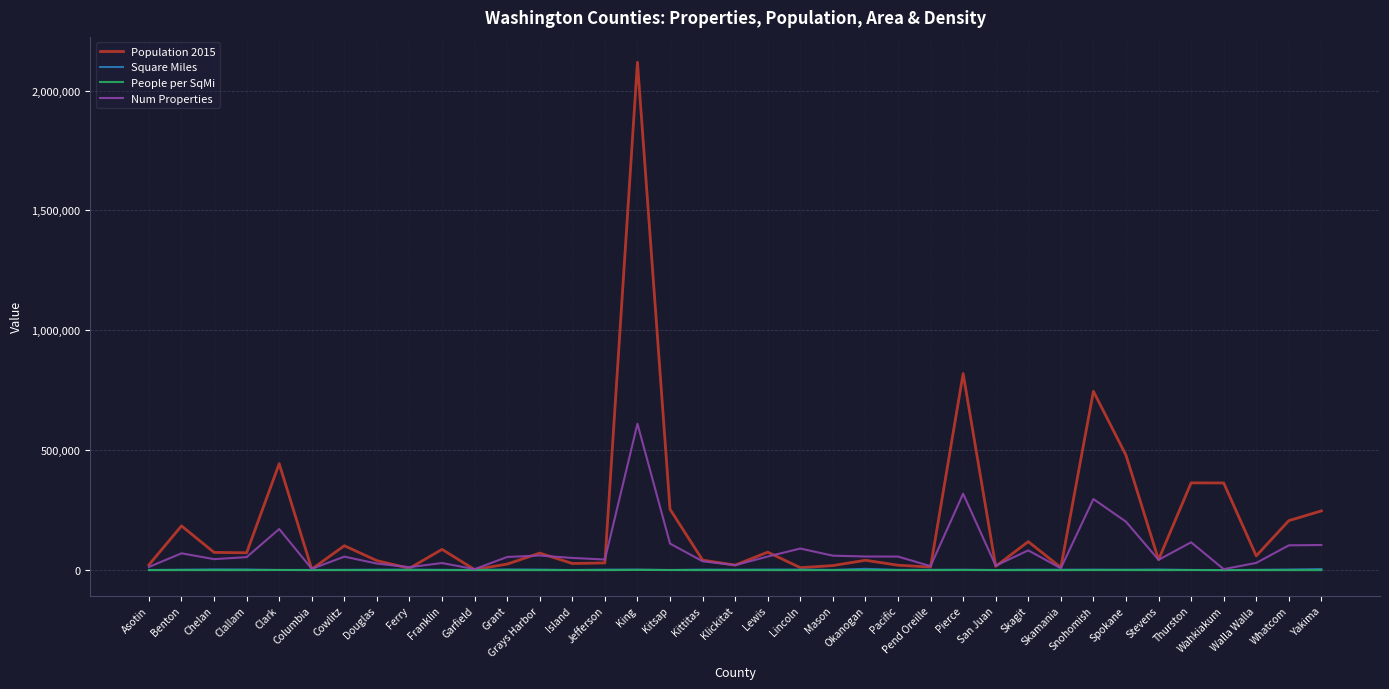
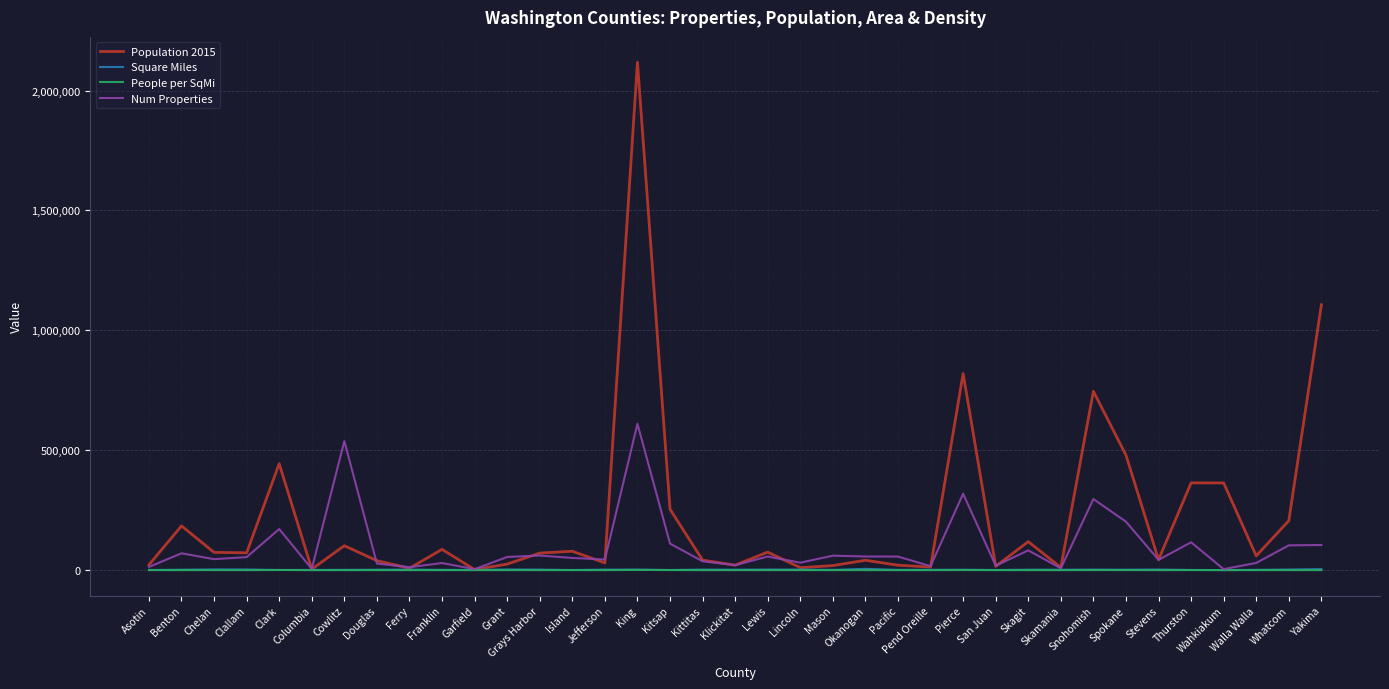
  {
    "Population 2015": {
      "Benton": "180,000",
      "Chelan": "70,000",
      "Clallam": "70,000",
      "Clark": "440,000",
      "Cowlitz": "100,000",
      "Douglas": "40,000",
      "Franklin": "90,000",
      "Grant": "30,000",
-     "Island": "30,000",
+     "Island": "80,000",
      "Jefferson": "30,000",
      "King": "2,120,000",
      "Kitsap": "250,000",
      "Lewis": "80,000",
      "Mason": "20,000",
      "Okanogan": "40,000",
      "Pacific": "20,000",
      "Pierce": "820,000",
      "Skagit": "120,000",
      "Snohomish": "750,000",
      "Spokane": "480,000",
      "Thurston": "360,000",
      "Wahkiakum": "360,000",
      "Walla Walla": "60,000",
      "Whatcom": "210,000",
-     "Yakima": "250,000"
+     "Yakima": "1,110,000"
    },
    "Num Properties": {
      "Benton": "70,000",
      "Chelan": "50,000",
      "Clallam": "50,000",
      "Clark": "170,000",
-     "Cowlitz": "60,000",
+     "Cowlitz": "540,000",
      "Douglas": "30,000",
      "Franklin": "30,000",
      "Grant": "50,000",
      "Island": "50,000",
      "Jefferson": "40,000",
      "King": "610,000",
      "Kitsap": "110,000",
      "Lewis": "60,000",
-     "Lincoln": "90,000",
+     "Lincoln": "30,000",
      "Mason": "60,000",
      "Okanogan": "60,000",
      "Pacific": "60,000",
      "Pierce": "320,000",
      "Skagit": "80,000",
      "Snohomish": "300,000",
      "Spokane": "200,000",
      "Thurston": "120,000",
      "Walla Walla": "30,000",
      "Whatcom": "100,000",
      "Yakima": "100,000"
    }
  }
